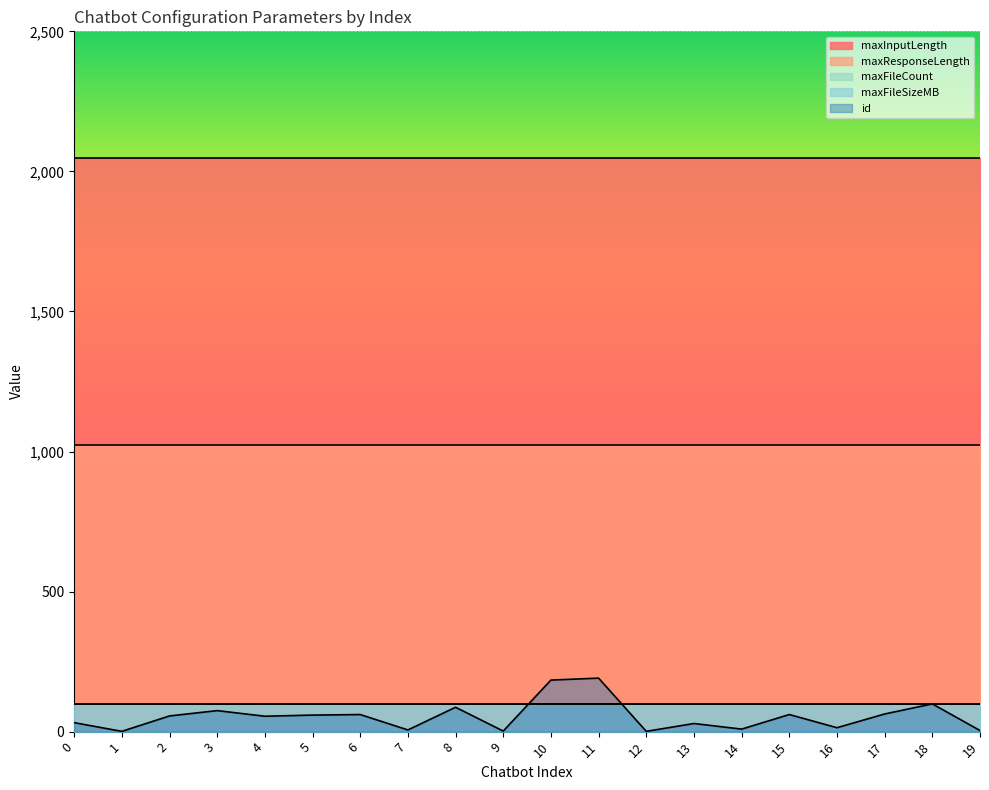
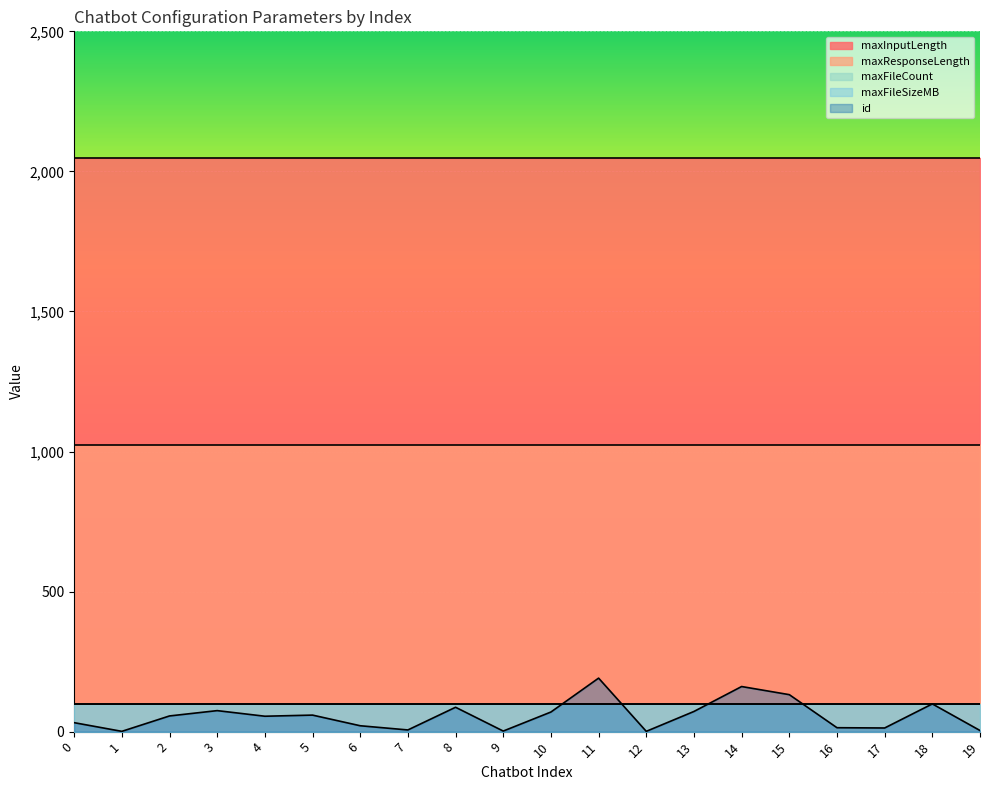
  {
    "maxFileSizeMB": {
      "0": 100,
      "1": 100,
      "2": 100,
      "3": 100,
      "4": 100,
      "5": 100,
      "6": 100,
      "7": 100,
      "8": 100,
      "9": 100,
      "10": 100,
      "11": 100,
      "12": 100,
      "13": 100,
      "14": 100,
      "15": 100,
      "16": 100,
      "17": 100,
      "19": 100
    },
    "id": {
      "0": 30,
      "1": 0,
      "2": 60,
      "3": 80,
      "4": 60,
      "5": 60,
-     "6": 60,
+     "6": 20,
      "7": 10,
      "8": 90,
      "9": 0,
-     "10": 180,
+     "10": 70,
      "11": 190,
      "12": 0,
-     "13": 30,
-     "14": 10,
-     "15": 60,
+     "13": 70,
+     "14": 160,
+     "15": 130,
      "16": 10,
-     "17": 60,
+     "17": 10,
      "19": 0
    }
  }
